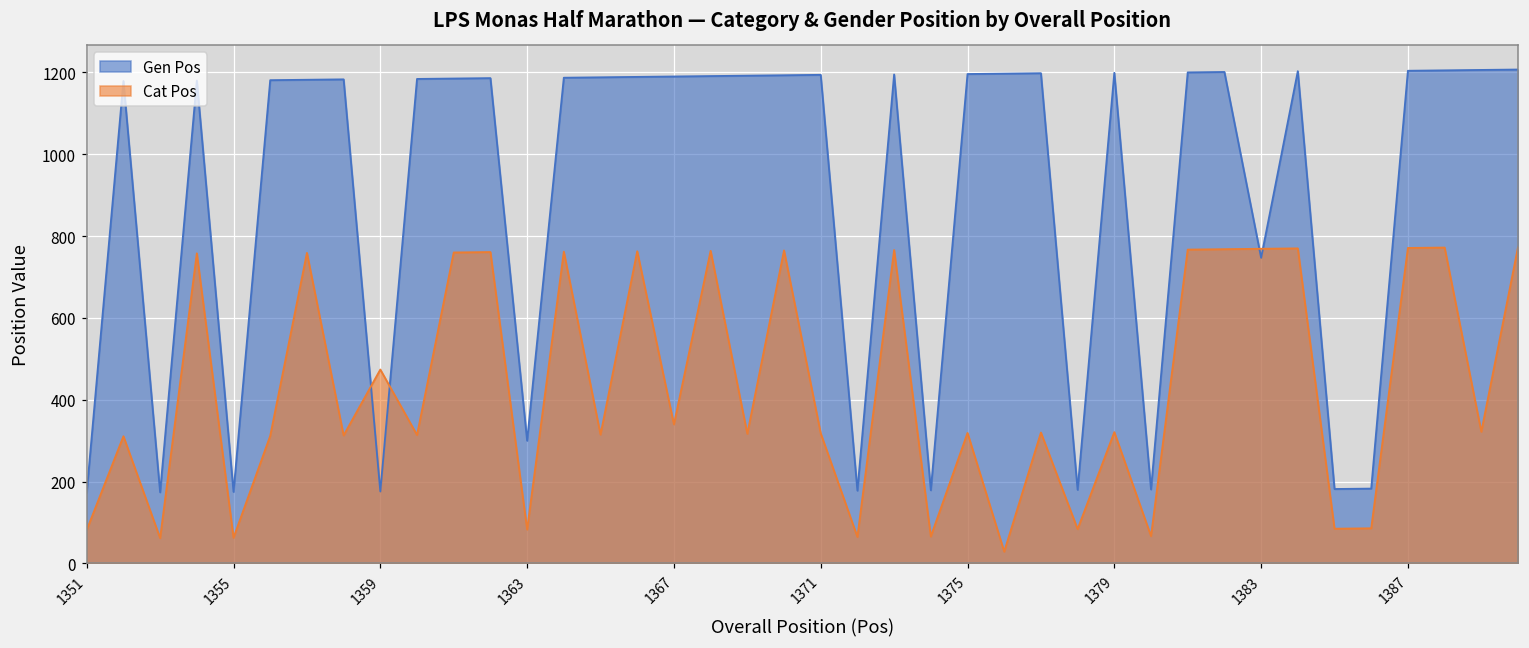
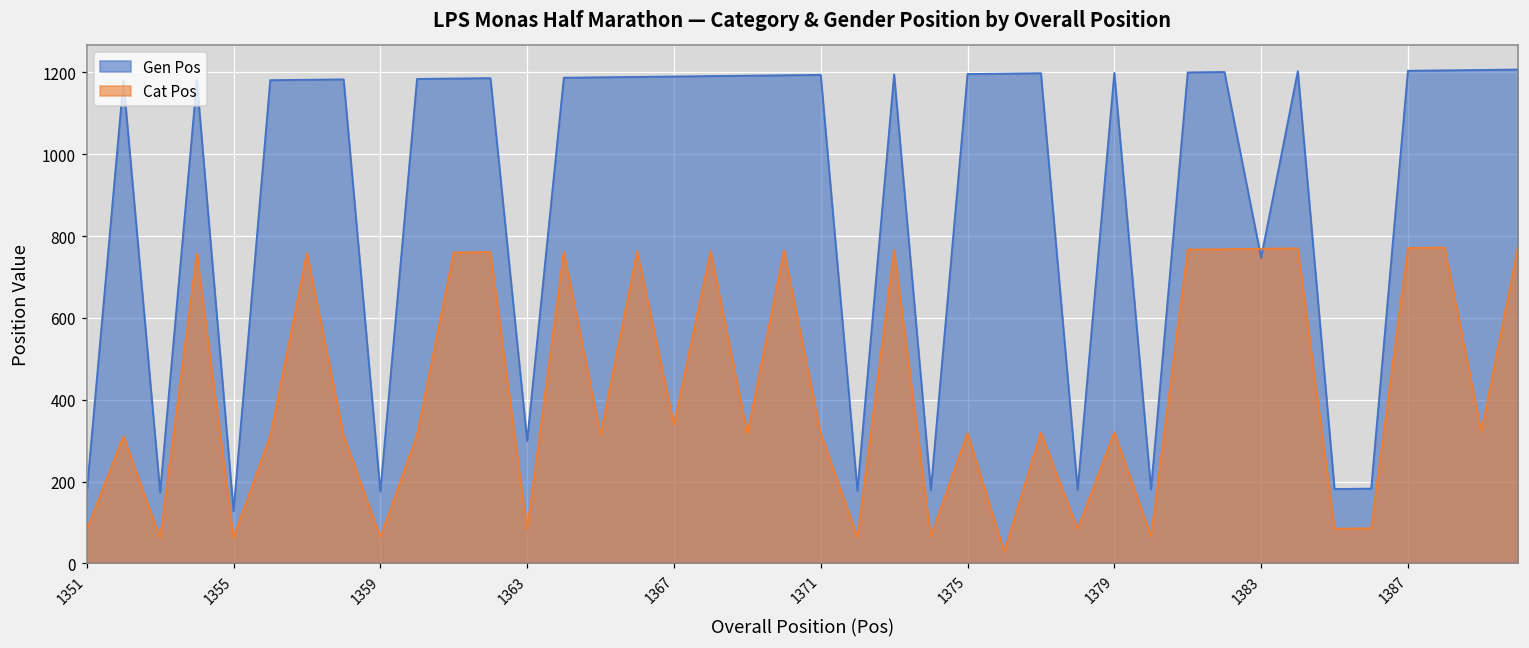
  {
    "Gen Pos": {
      "1351": 170,
-     "1355": 180,
+     "1355": 130,
      "1359": 180,
      "1363": 300,
      "1367": 1190,
      "1371": 1190,
      "1375": 1200,
      "1379": 1200,
      "1383": 750,
      "1387": 1200
    },
    "Cat Pos": {
      "1351": 80,
      "1355": 60,
-     "1359": 470,
+     "1359": 60,
      "1363": 80,
      "1367": 340,
      "1371": 320,
      "1375": 320,
      "1379": 320,
      "1383": 770,
      "1387": 770
    }
  }
